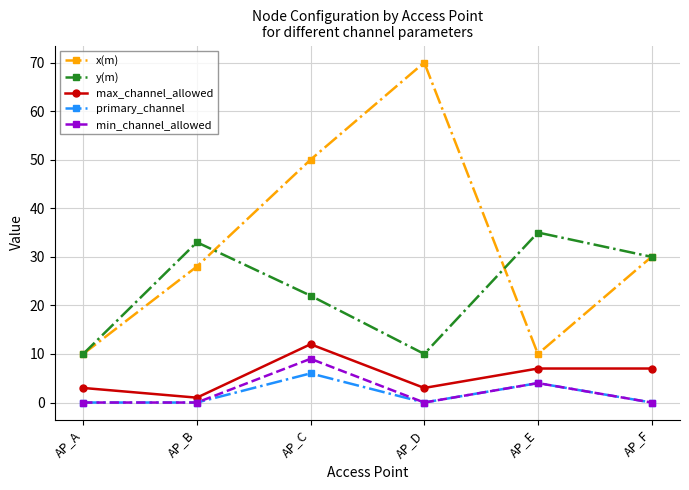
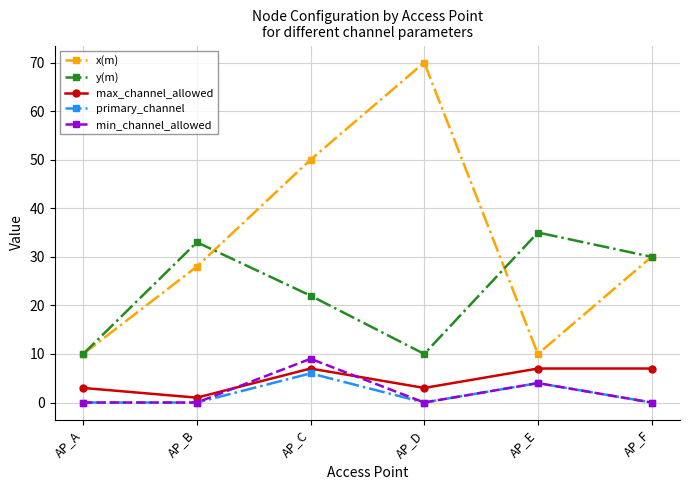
  {
    "x(m)": {
      "AP_B": 28,
      "AP_C": 50,
      "AP_D": 70,
      "AP_E": 10
    },
    "y(m)": {
      "AP_B": 33,
      "AP_C": 22,
      "AP_D": 10,
      "AP_E": 35
    },
    "max_channel_allowed": {
      "AP_A": 3,
      "AP_B": 1,
-     "AP_C": 12,
+     "AP_C": 7,
      "AP_D": 3,
      "AP_E": 7,
      "AP_F": 7
    },
    "primary_channel": {
      "AP_C": 6
    },
    "min_channel_allowed": {
      "AP_C": 9
    }
  }
